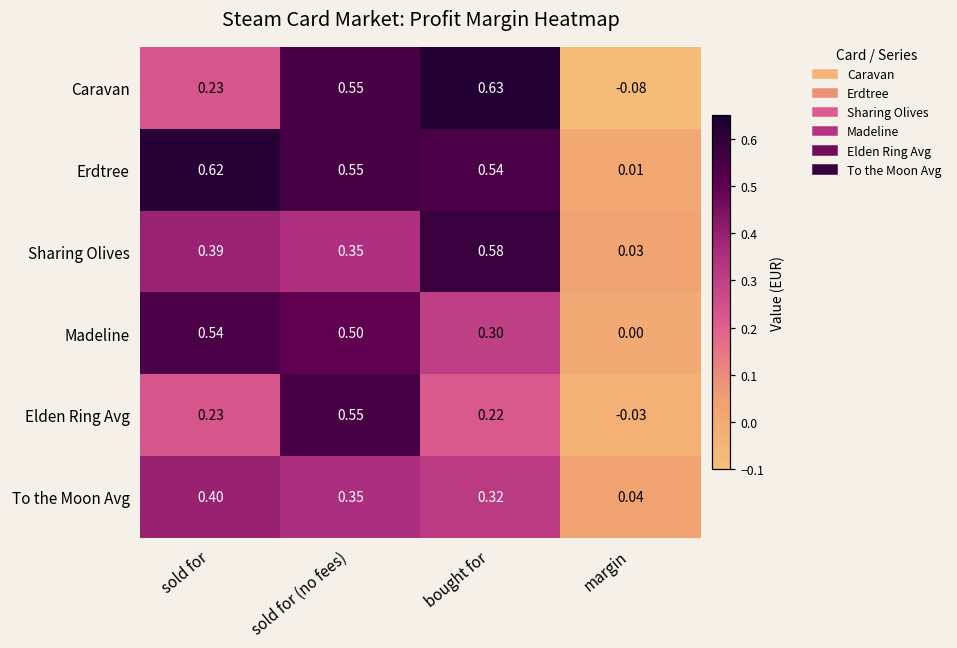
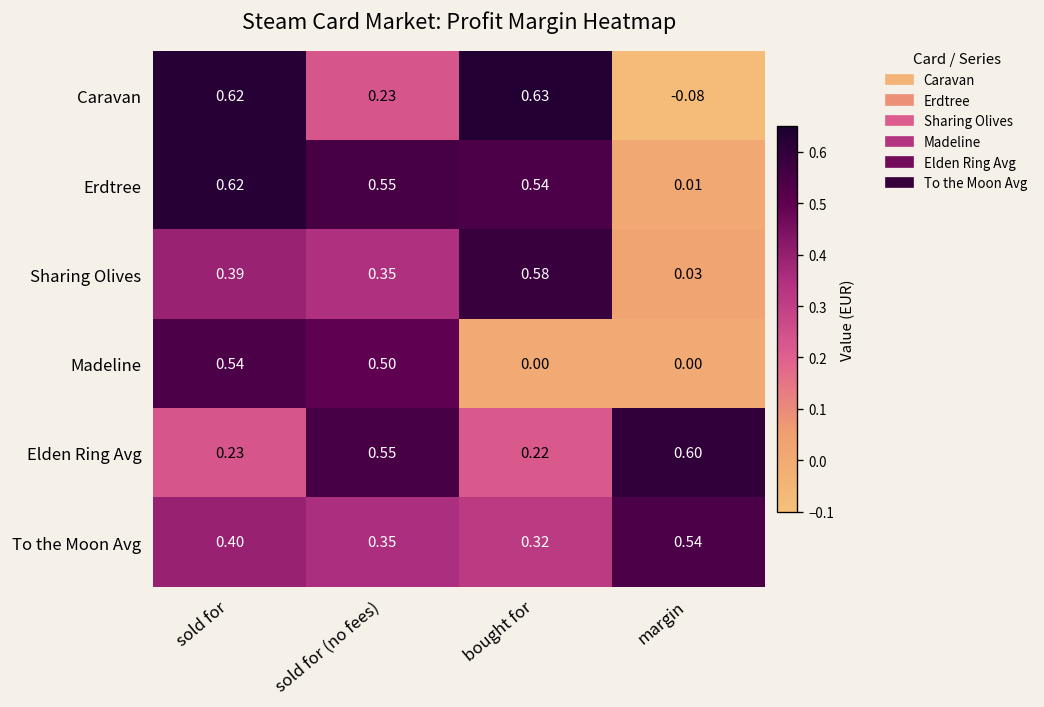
  {
    "Caravan": {
-     "sold for": 0.23,
-     "sold for (no fees)": 0.55,
+     "sold for": 0.62,
+     "sold for (no fees)": 0.23,
      "bought for": 0.63,
      "margin": -0.08
    },
    "Erdtree": {
      "sold for": 0.62,
      "sold for (no fees)": 0.55,
      "bought for": 0.54,
      "margin": 0.01
    },
    "Sharing Olives": {
      "sold for": 0.39,
      "sold for (no fees)": 0.35,
      "bought for": 0.58,
      "margin": 0.03
    },
    "Madeline": {
      "sold for": 0.54,
      "sold for (no fees)": 0.50,
-     "bought for": 0.30,
+     "bought for": 0.00,
      "margin": 0.00
    },
    "Elden Ring Avg": {
      "sold for": 0.23,
      "sold for (no fees)": 0.55,
      "bought for": 0.22,
-     "margin": -0.03
+     "margin": 0.60
    },
    "To the Moon Avg": {
      "sold for": 0.40,
      "sold for (no fees)": 0.35,
      "bought for": 0.32,
-     "margin": 0.04
+     "margin": 0.54
    }
  }
